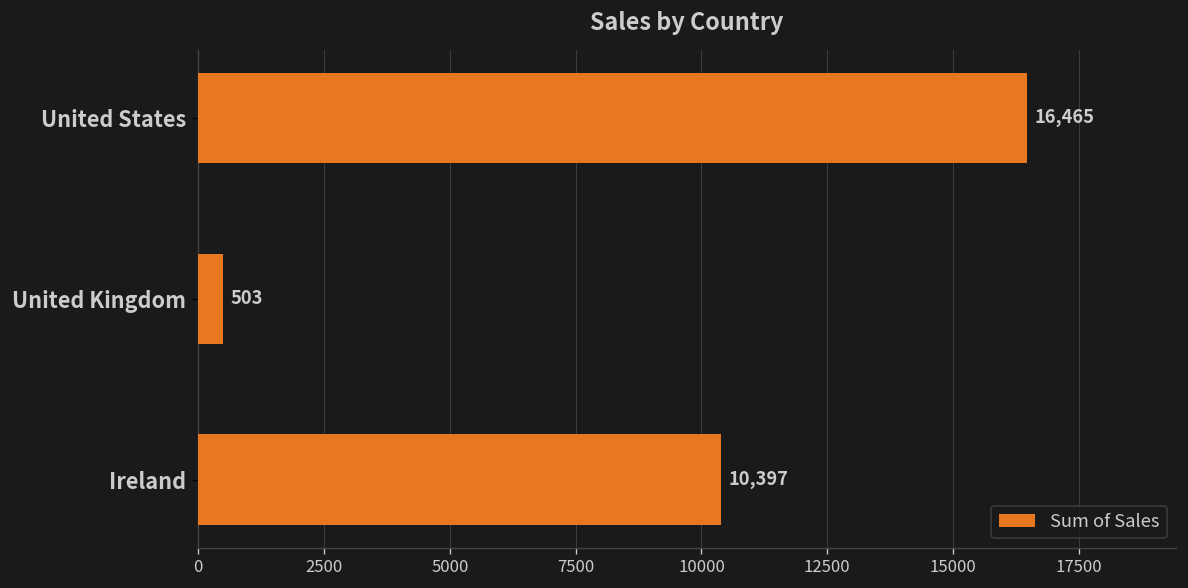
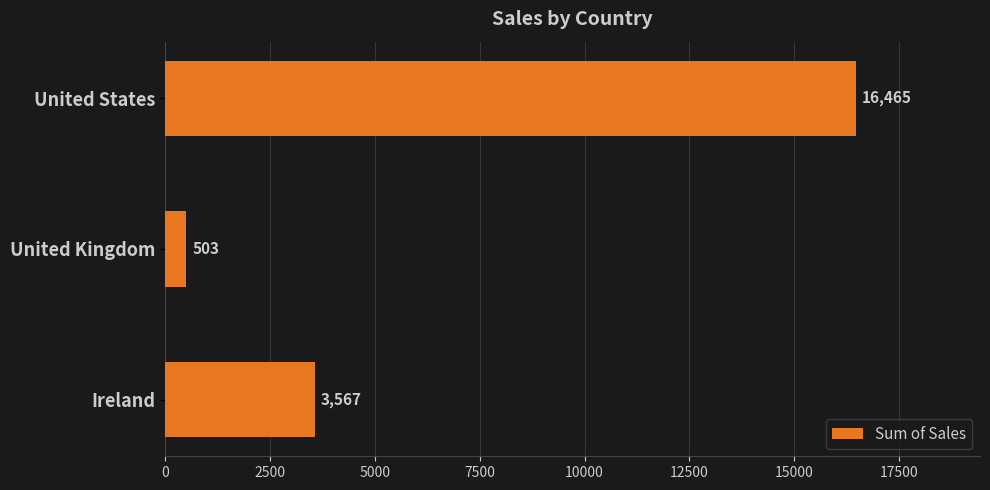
  {
    "United States": "16,465",
    "United Kingdom": "503",
-   "Ireland": "10,397"
+   "Ireland": "3,567"
  }
